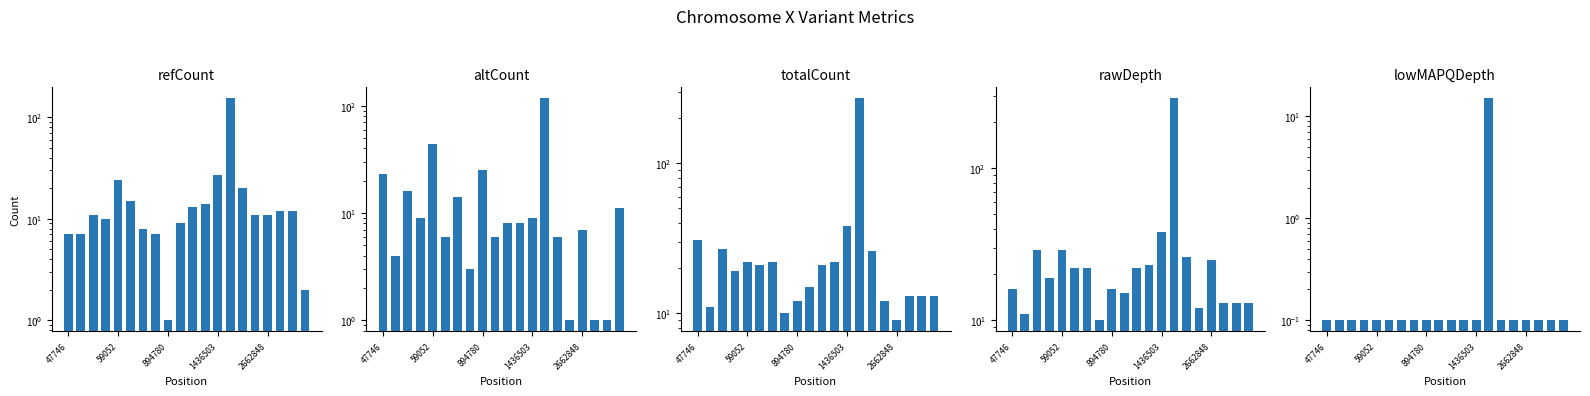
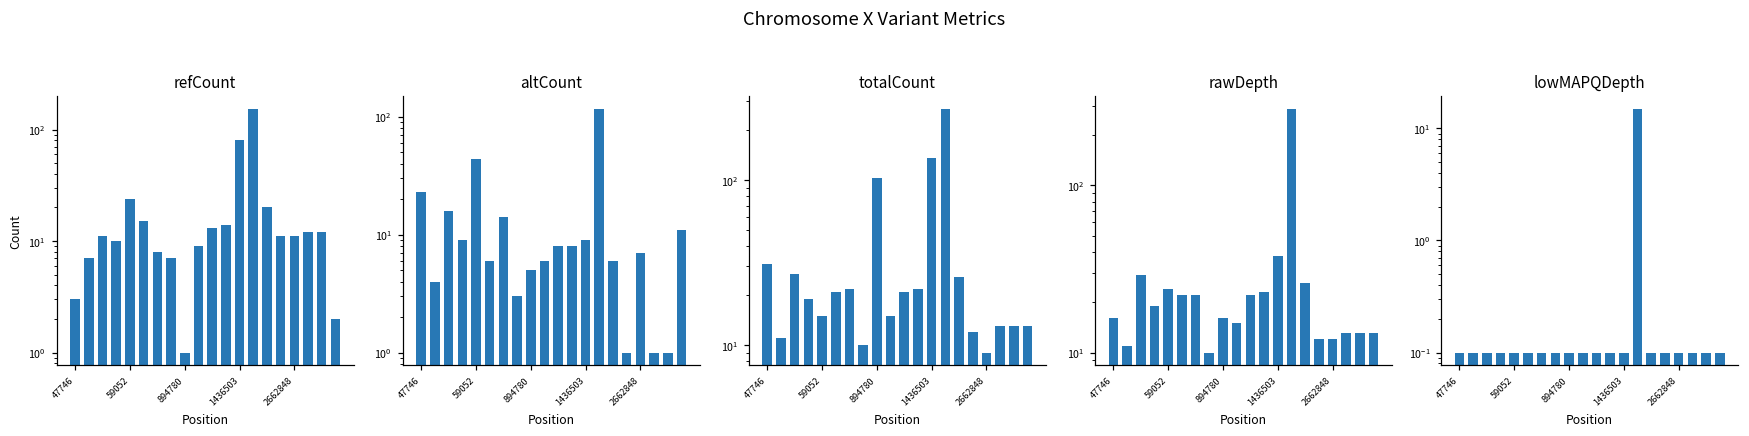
  {
    "refCount": {
-     "47746": 7,
+     "47746": 3,
      "59052": 24,
      "894780": 1,
-     "1436503": 27,
+     "1436503": 80,
      "2662848": 11
    },
    "altCount": {
      "47746": 23,
      "59052": 44,
-     "894780": 25,
+     "894780": 5,
      "1436503": 9,
      "2662848": 7
    },
    "totalCount": {
      "47746": 31,
-     "59052": 22,
-     "894780": 12,
-     "1436503": 38,
+     "59052": 15,
+     "894780": 100,
+     "1436503": 140,
      "2662848": 9
    },
    "rawDepth": {
      "47746": 16,
-     "59052": 29,
+     "59052": 24,
      "894780": 16,
      "1436503": 38,
-     "2662848": 25
+     "2662848": 12
    },
    "lowMAPQDepth": {
      "47746": 0.10,
      "59052": 0.10,
      "894780": 0.10,
      "1436503": 0.10,
      "2662848": 0.10
    }
  }
